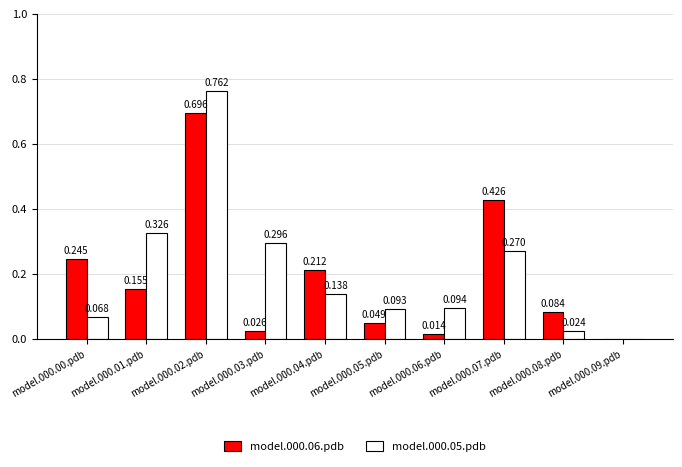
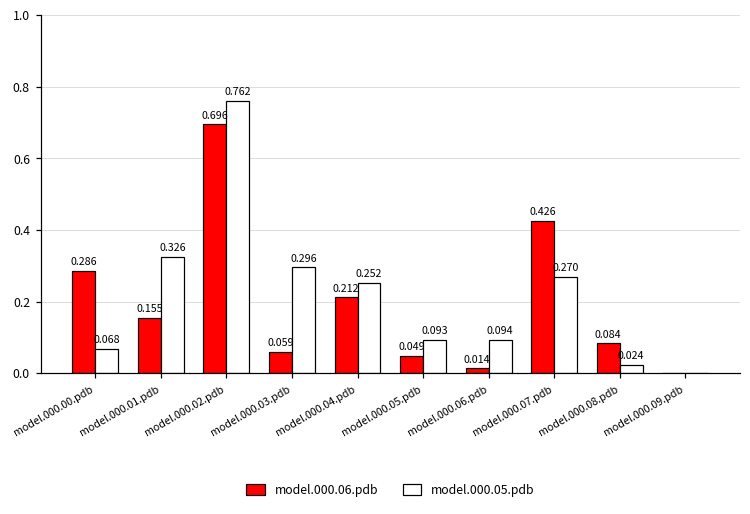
  {
    "model.000.06.pdb": {
-     "model.000.00.pdb": 0.245,
+     "model.000.00.pdb": 0.286,
      "model.000.01.pdb": 0.155,
      "model.000.02.pdb": 0.696,
-     "model.000.03.pdb": 0.026,
+     "model.000.03.pdb": 0.059,
      "model.000.04.pdb": 0.212,
      "model.000.05.pdb": 0.049,
      "model.000.06.pdb": 0.014,
      "model.000.07.pdb": 0.426,
      "model.000.08.pdb": 0.084
    },
    "model.000.05.pdb": {
      "model.000.00.pdb": 0.068,
      "model.000.01.pdb": 0.326,
      "model.000.02.pdb": 0.762,
      "model.000.03.pdb": 0.296,
-     "model.000.04.pdb": 0.138,
+     "model.000.04.pdb": 0.252,
      "model.000.05.pdb": 0.093,
      "model.000.06.pdb": 0.094,
      "model.000.07.pdb": 0.270,
      "model.000.08.pdb": 0.024
    }
  }
